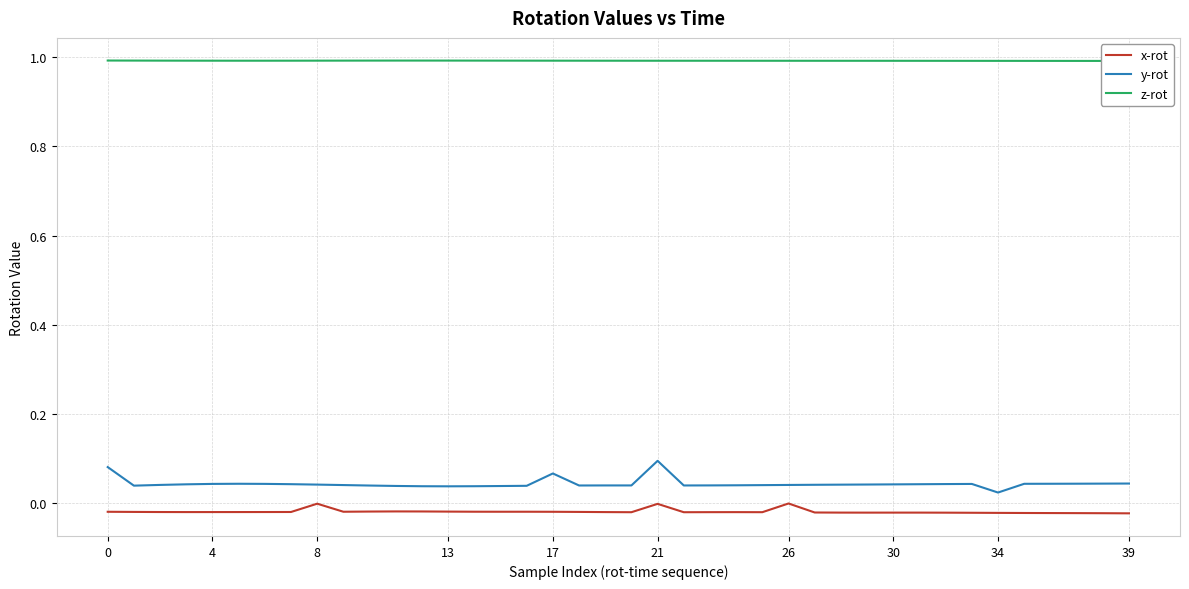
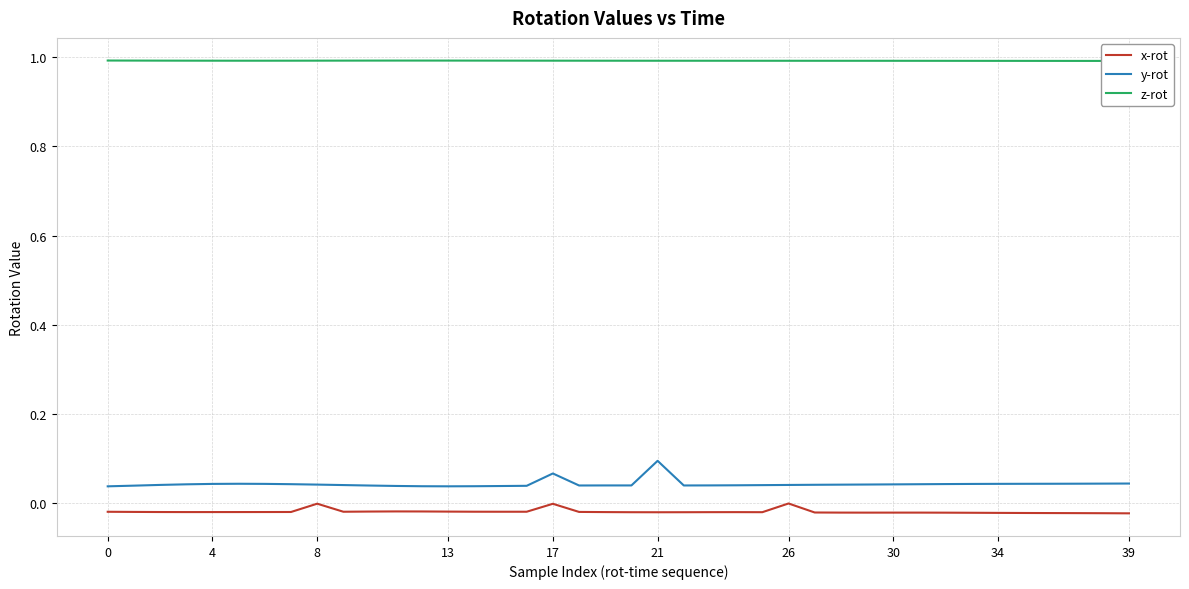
  {
    "x-rot": {
      "0": -0.02,
      "4": -0.02,
      "8": 0.00,
      "13": -0.02,
-     "17": -0.02,
-     "21": 0.00,
+     "17": 0.00,
+     "21": -0.02,
      "26": 0.00,
      "30": -0.02,
      "34": -0.02,
      "39": -0.02
    },
    "y-rot": {
-     "0": 0.08,
+     "0": 0.04,
      "4": 0.04,
      "8": 0.04,
      "13": 0.04,
      "17": 0.07,
      "21": 0.09,
      "26": 0.04,
      "30": 0.04,
-     "34": 0.02,
+     "34": 0.04,
      "39": 0.04
    },
    "z-rot": {
      "0": 0.99,
      "4": 0.99,
      "8": 0.99,
      "13": 0.99,
      "17": 0.99,
      "21": 0.99,
      "26": 0.99,
      "30": 0.99,
      "34": 0.99
    }
  }
